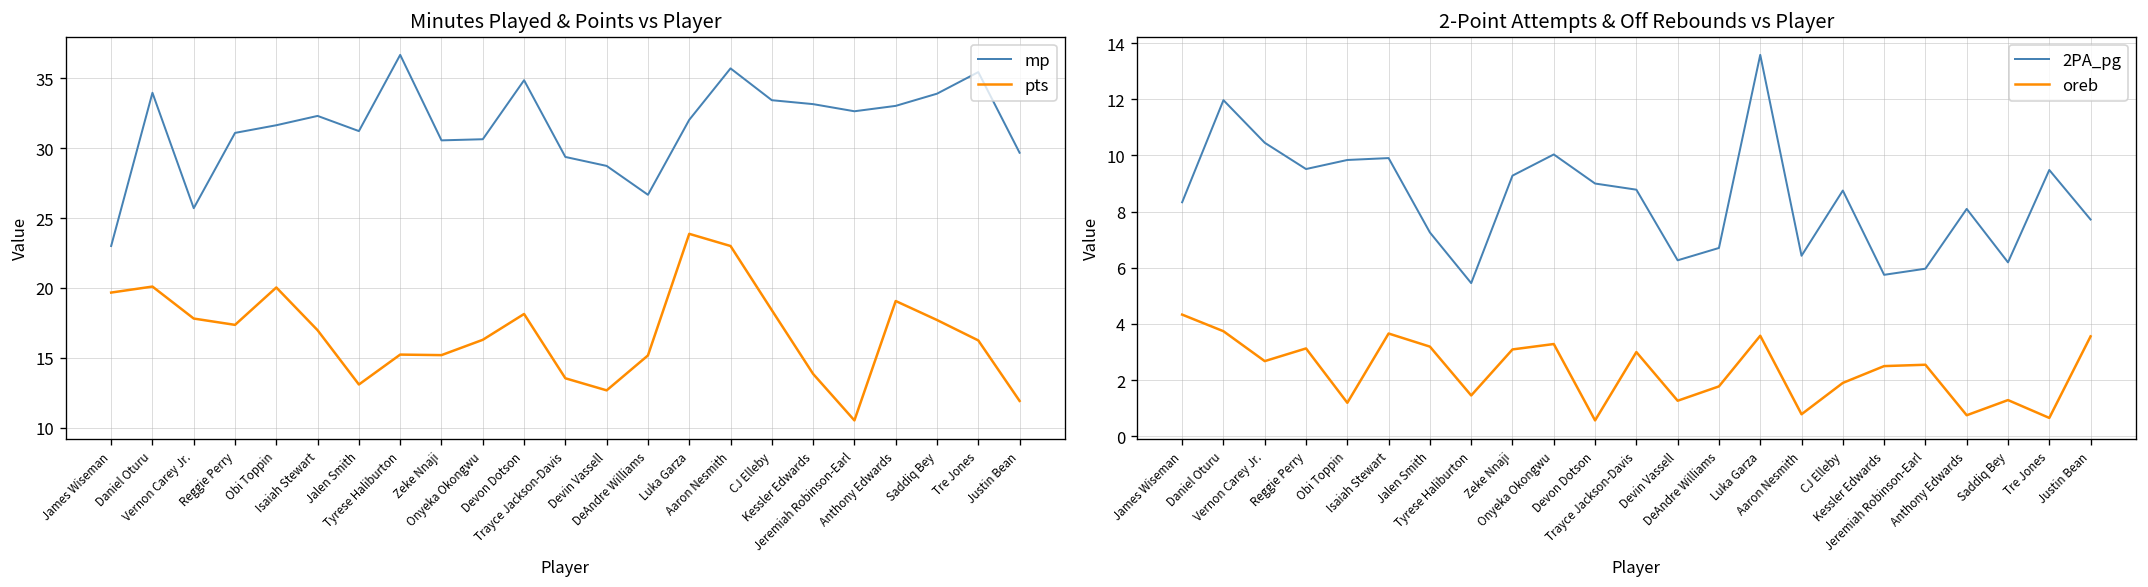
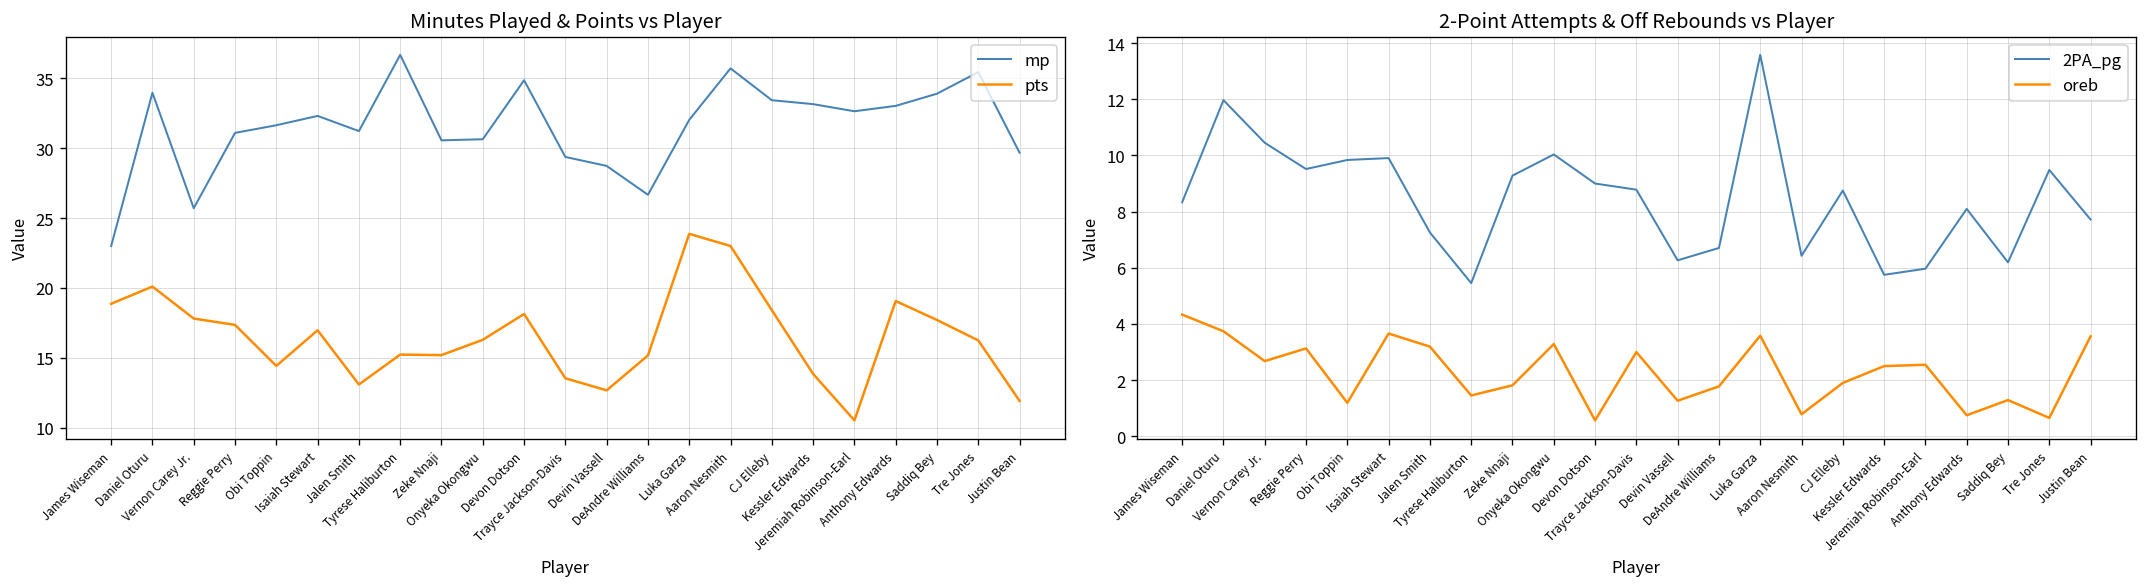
  {
    "Minutes Played & Points vs Player": {
      "mp": {
        "James Wiseman": 23.0,
        "Daniel Oturu": 34.0,
        "Vernon Carey Jr.": 25.7,
        "Reggie Perry": 31.1,
        "Obi Toppin": 31.6,
        "Isaiah Stewart": 32.3,
        "Jalen Smith": 31.2,
        "Tyrese Haliburton": 36.7,
        "Zeke Nnaji": 30.6,
        "Onyeka Okongwu": 30.6,
        "Devon Dotson": 34.9,
        "Trayce Jackson-Davis": 29.4,
        "Devin Vassell": 28.7,
        "DeAndre Williams": 26.7,
        "Luka Garza": 32.0,
        "Aaron Nesmith": 35.7,
        "CJ Elleby": 33.4,
        "Kessler Edwards": 33.2,
        "Jeremiah Robinson-Earl": 32.6,
        "Anthony Edwards": 33.0,
        "Saddiq Bey": 33.9,
        "Justin Bean": 29.7
      },
      "pts": {
-       "James Wiseman": 19.7,
+       "James Wiseman": 18.9,
        "Daniel Oturu": 20.1,
        "Vernon Carey Jr.": 17.8,
        "Reggie Perry": 17.4,
-       "Obi Toppin": 20.0,
+       "Obi Toppin": 14.4,
        "Isaiah Stewart": 17.0,
        "Jalen Smith": 13.1,
        "Tyrese Haliburton": 15.2,
        "Zeke Nnaji": 15.2,
        "Onyeka Okongwu": 16.3,
        "Devon Dotson": 18.1,
        "Trayce Jackson-Davis": 13.5,
        "Devin Vassell": 12.7,
        "DeAndre Williams": 15.2,
        "Luka Garza": 23.9,
        "Aaron Nesmith": 23.0,
        "CJ Elleby": 18.4,
        "Kessler Edwards": 13.8,
        "Jeremiah Robinson-Earl": 10.5,
        "Anthony Edwards": 19.1,
        "Saddiq Bey": 17.7,
        "Tre Jones": 16.2,
        "Justin Bean": 11.9
      }
    },
    "2-Point Attempts & Off Rebounds vs Player": {
      "2PA_pg": {
        "James Wiseman": 8.3,
        "Daniel Oturu": 12.0,
        "Vernon Carey Jr.": 10.5,
        "Reggie Perry": 9.5,
        "Obi Toppin": 9.8,
        "Isaiah Stewart": 9.9,
        "Jalen Smith": 7.3,
        "Tyrese Haliburton": 5.5,
        "Zeke Nnaji": 9.3,
        "Onyeka Okongwu": 10.0,
        "Devon Dotson": 9.0,
        "Trayce Jackson-Davis": 8.8,
        "Devin Vassell": 6.3,
        "DeAndre Williams": 6.7,
        "Luka Garza": 13.6,
        "Aaron Nesmith": 6.4,
        "CJ Elleby": 8.8,
        "Kessler Edwards": 5.8,
        "Jeremiah Robinson-Earl": 6.0,
        "Anthony Edwards": 8.1,
        "Saddiq Bey": 6.2,
        "Tre Jones": 9.5,
        "Justin Bean": 7.7
      },
      "oreb": {
        "James Wiseman": 4.3,
        "Daniel Oturu": 3.7,
        "Vernon Carey Jr.": 2.7,
        "Reggie Perry": 3.1,
        "Obi Toppin": 1.2,
        "Isaiah Stewart": 3.7,
        "Jalen Smith": 3.2,
        "Tyrese Haliburton": 1.5,
-       "Zeke Nnaji": 3.1,
+       "Zeke Nnaji": 1.8,
        "Onyeka Okongwu": 3.3,
        "Devon Dotson": 0.6,
        "Trayce Jackson-Davis": 3.0,
        "Devin Vassell": 1.3,
        "DeAndre Williams": 1.8,
        "Luka Garza": 3.6,
        "Aaron Nesmith": 0.8,
        "CJ Elleby": 1.9,
        "Kessler Edwards": 2.5,
        "Jeremiah Robinson-Earl": 2.5,
        "Anthony Edwards": 0.8,
        "Saddiq Bey": 1.3,
        "Tre Jones": 0.7,
        "Justin Bean": 3.6
      }
    }
  }
